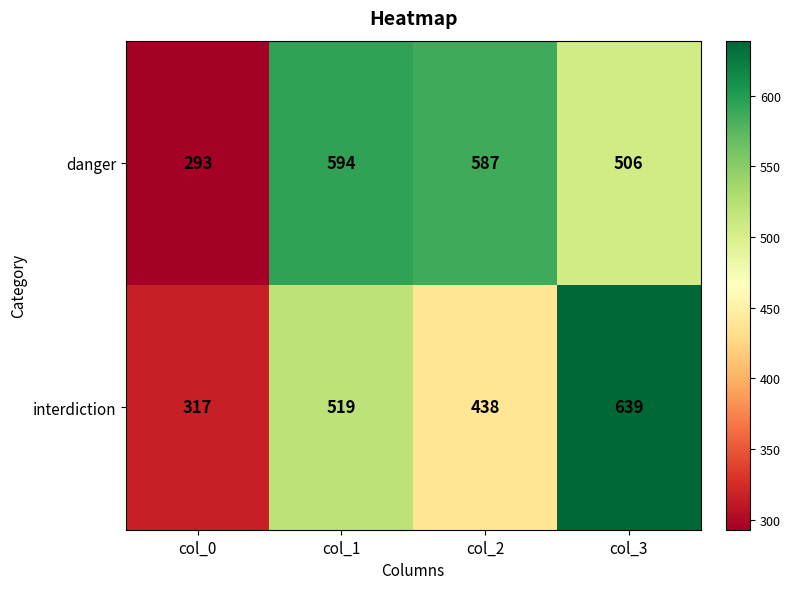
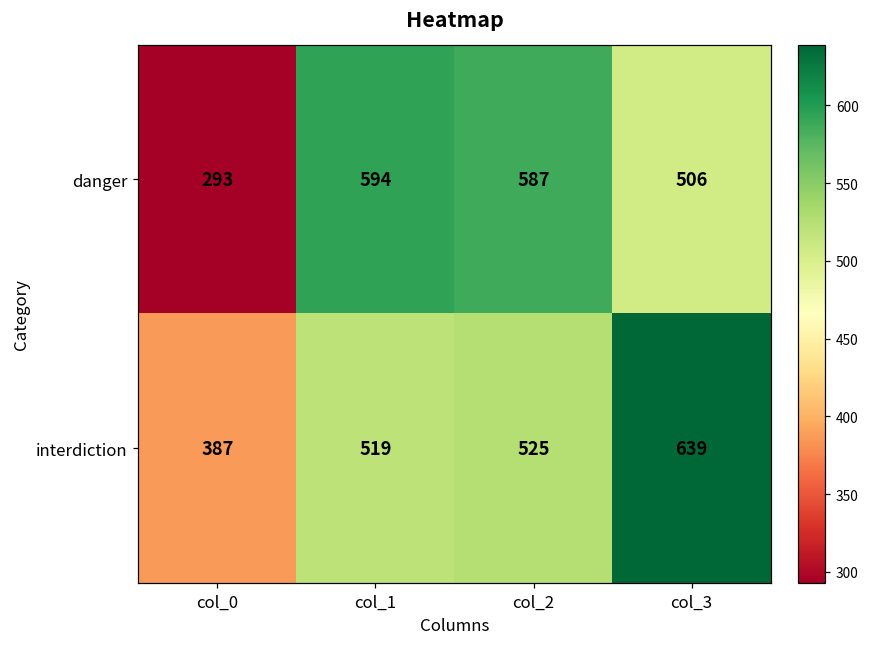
  {
    "danger": {
      "col_0": 293,
      "col_1": 594,
      "col_2": 587,
      "col_3": 506
    },
    "interdiction": {
-     "col_0": 317,
+     "col_0": 387,
      "col_1": 519,
-     "col_2": 438,
+     "col_2": 525,
      "col_3": 639
    }
  }
